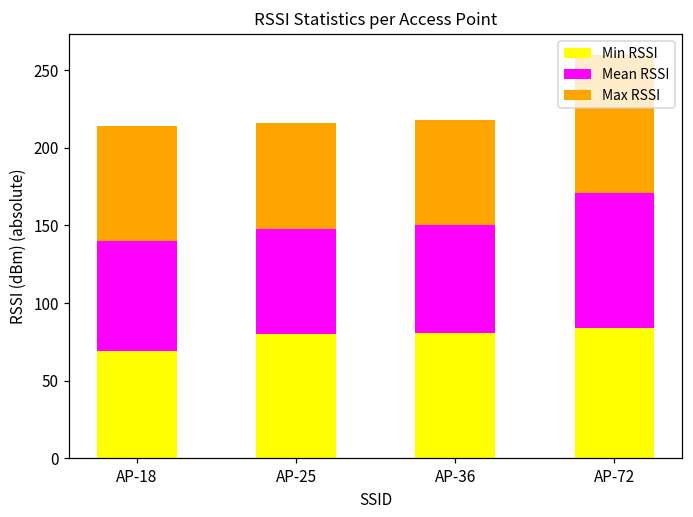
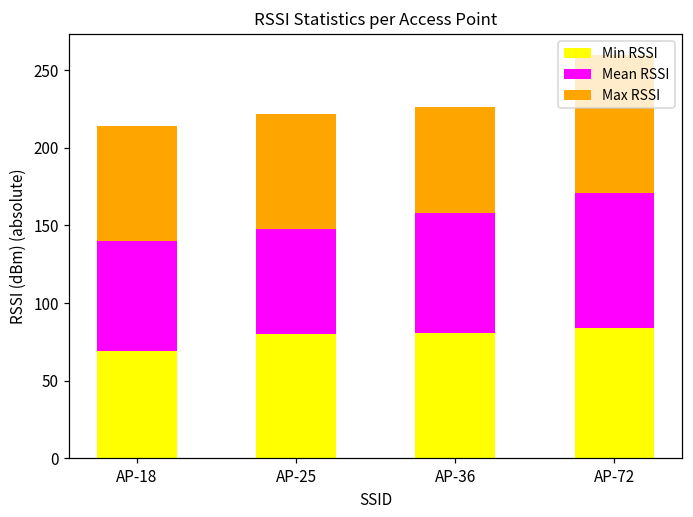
  {
    "Min RSSI": {
      "AP-18": 69,
      "AP-25": 80,
      "AP-36": 81,
      "AP-72": 84
    },
    "Mean RSSI": {
      "AP-18": 71,
      "AP-25": 68,
-     "AP-36": 69,
+     "AP-36": 77,
      "AP-72": 87
    },
    "Max RSSI": {
      "AP-18": 74,
-     "AP-25": 68,
+     "AP-25": 74,
      "AP-36": 68
    }
  }
